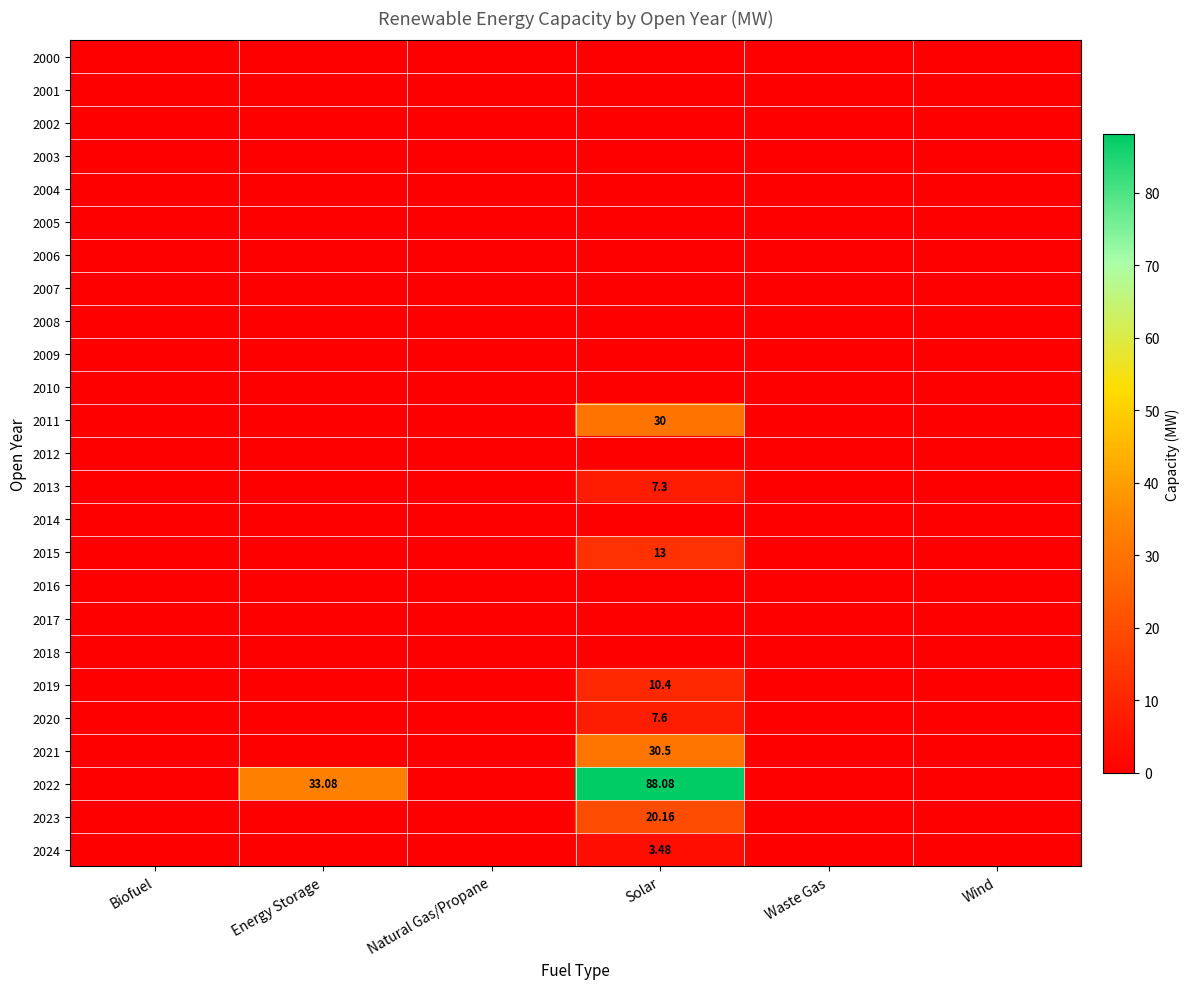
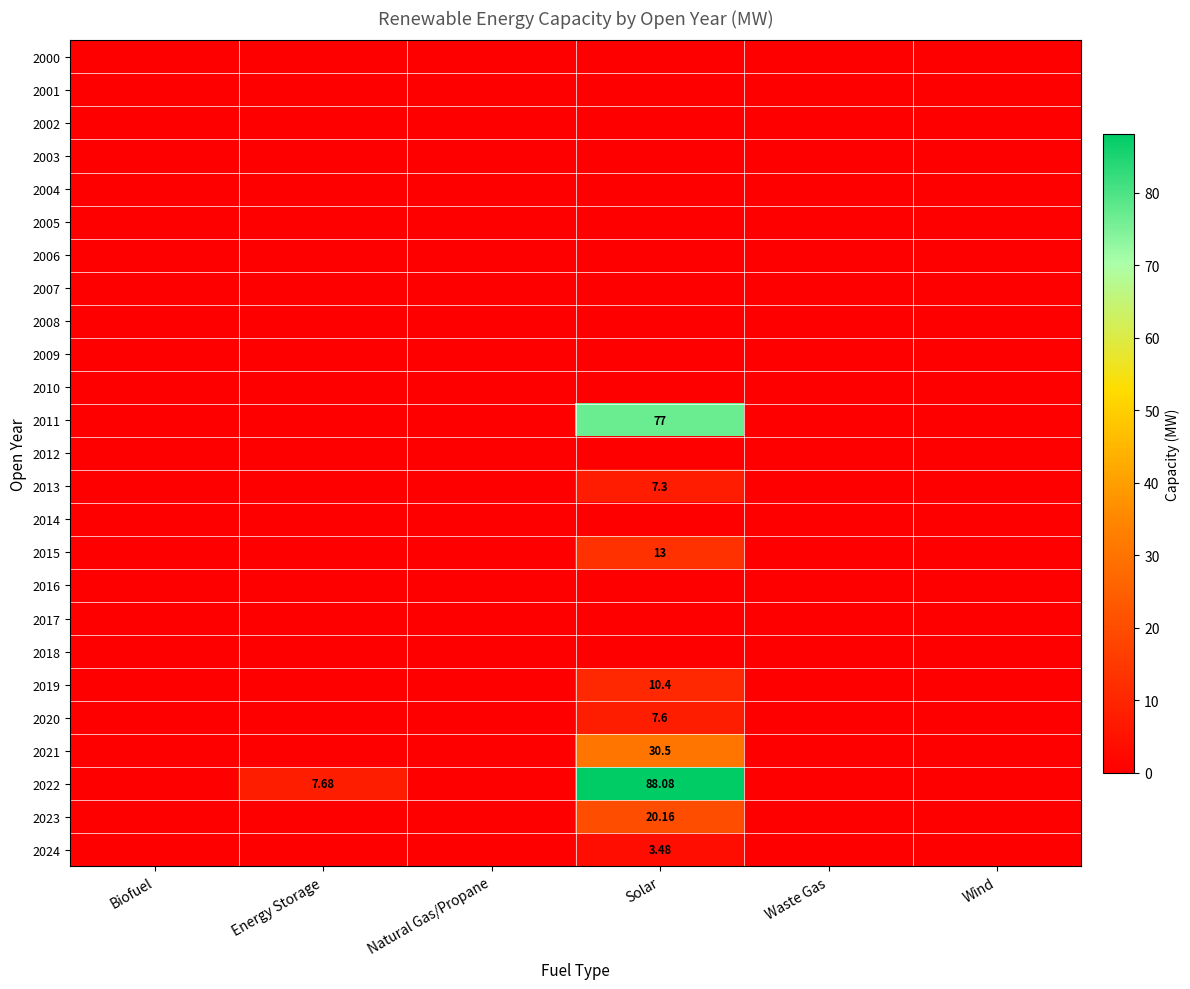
  {
    "2011": {
-     "Solar": 30
+     "Solar": 77
    },
    "2013": {
      "Solar": 7.3
    },
    "2015": {
      "Solar": 13
    },
    "2019": {
      "Solar": 10.4
    },
    "2020": {
      "Solar": 7.6
    },
    "2021": {
      "Solar": 30.5
    },
    "2022": {
-     "Energy Storage": 33.08,
+     "Energy Storage": 7.68,
      "Solar": 88.08
    },
    "2023": {
      "Solar": 20.16
    },
    "2024": {
      "Solar": 3.48
    }
  }
